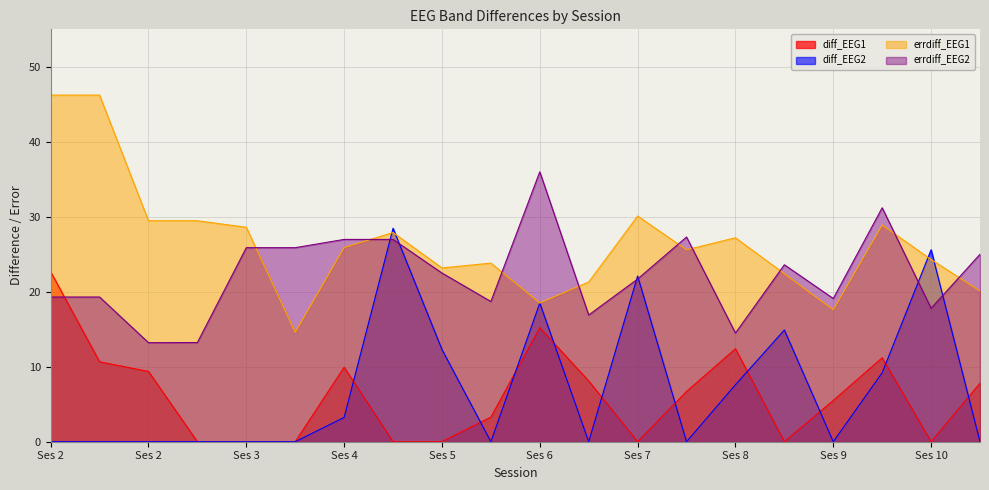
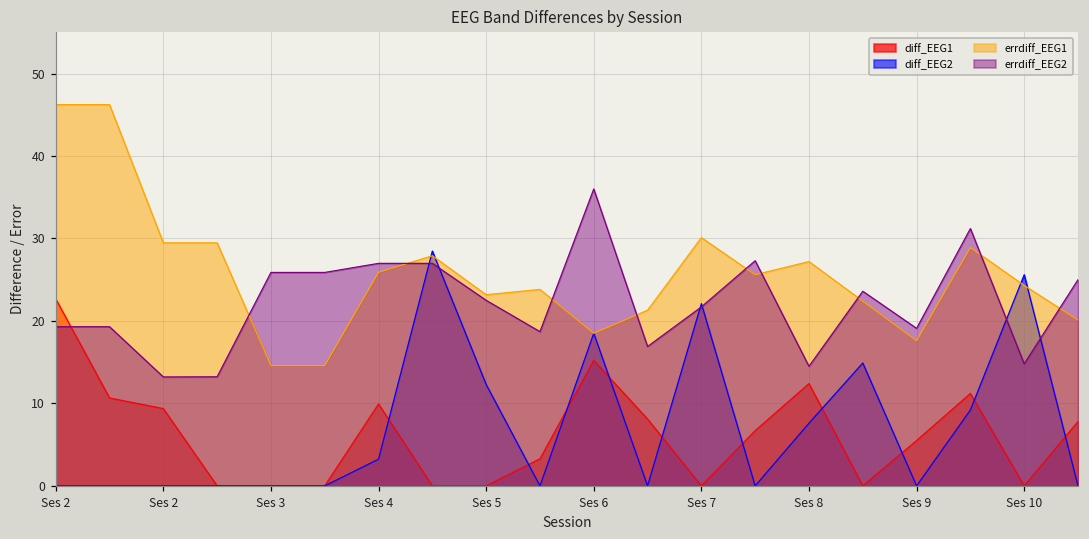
  {
    "diff_EEG1": {
      "Ses 4": 10,
      "Ses 5": 0,
      "Ses 6": 15,
      "Ses 7": 0,
      "Ses 8": 12,
      "Ses 9": 6,
      "Ses 10": 0
    },
    "diff_EEG2": {
      "Ses 4": 3,
      "Ses 5": 12,
      "Ses 7": 22,
      "Ses 8": 8,
      "Ses 9": 0,
      "Ses 10": 26
    },
    "errdiff_EEG1": {
-     "Ses 3": 29,
+     "Ses 3": 15,
      "Ses 4": 26,
      "Ses 5": 23,
      "Ses 7": 30,
      "Ses 8": 27,
      "Ses 9": 18,
      "Ses 10": 24
    },
    "errdiff_EEG2": {
      "Ses 3": 26,
      "Ses 4": 27,
      "Ses 5": 23,
      "Ses 6": 36,
      "Ses 7": 22,
      "Ses 8": 15,
      "Ses 9": 19,
-     "Ses 10": 18
+     "Ses 10": 15
    }
  }
